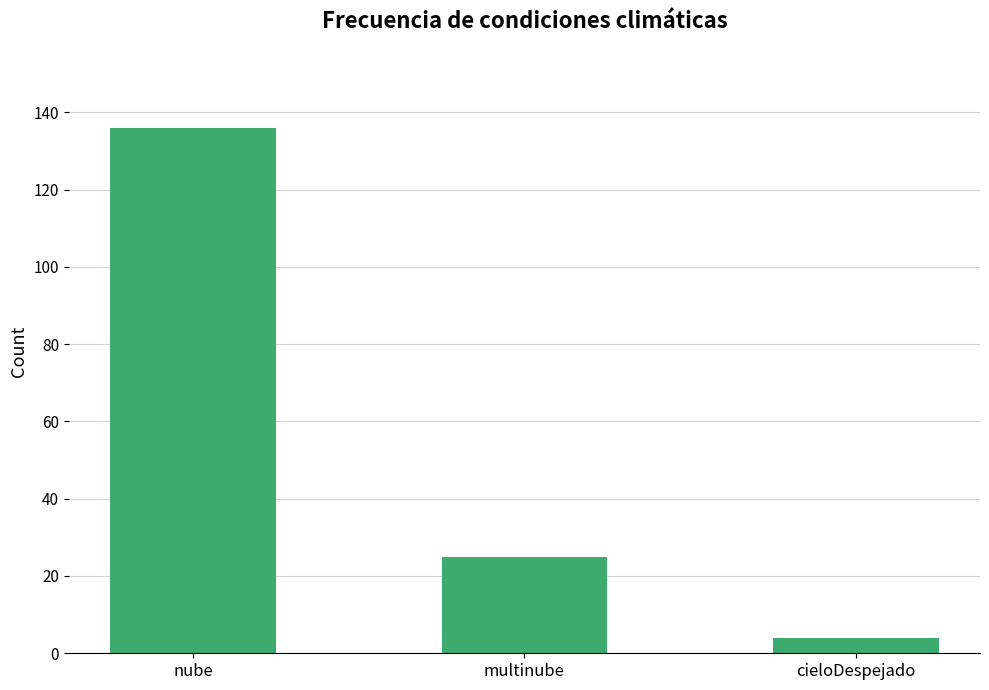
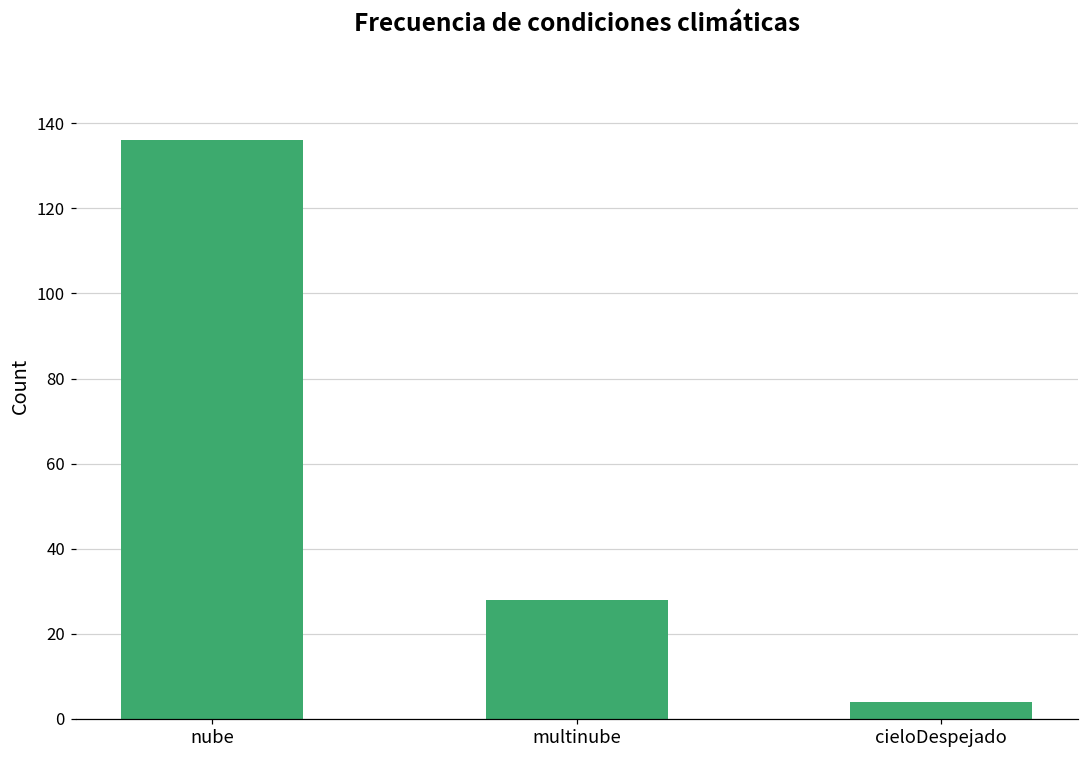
  {
    "nube": 136,
-   "multinube": 25,
+   "multinube": 28,
    "cieloDespejado": 4
  }
